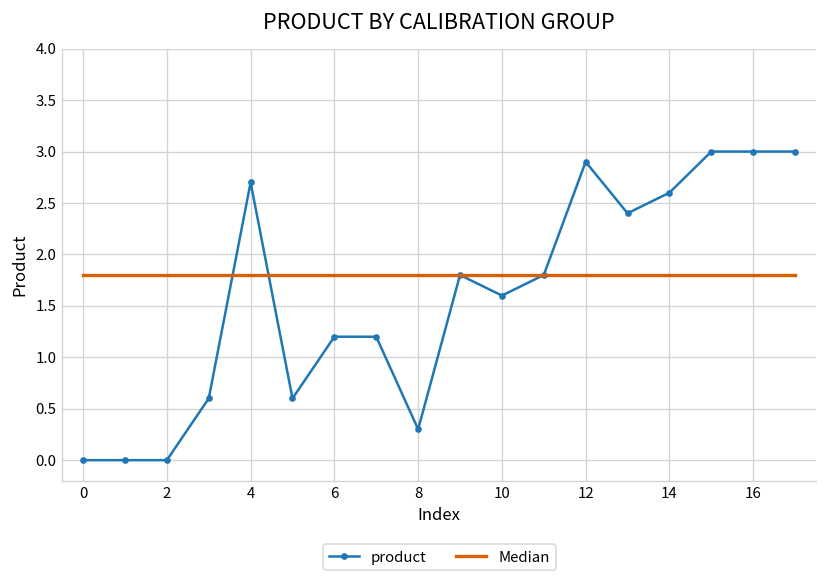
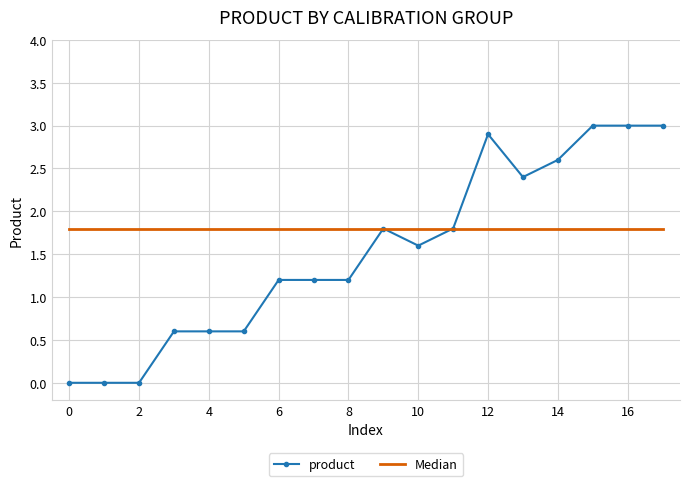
  {
    "product": {
      "0": 0.0,
      "2": 0.0,
-     "4": 2.7,
+     "4": 0.6,
      "6": 1.2,
-     "8": 0.3,
+     "8": 1.2,
      "10": 1.6,
      "12": 2.9,
      "14": 2.6,
      "16": 3.0
    },
    "Median": {
      "0": 1.8,
      "2": 1.8,
      "4": 1.8,
      "6": 1.8,
      "8": 1.8,
      "10": 1.8,
      "12": 1.8,
      "14": 1.8,
      "16": 1.8
    }
  }
